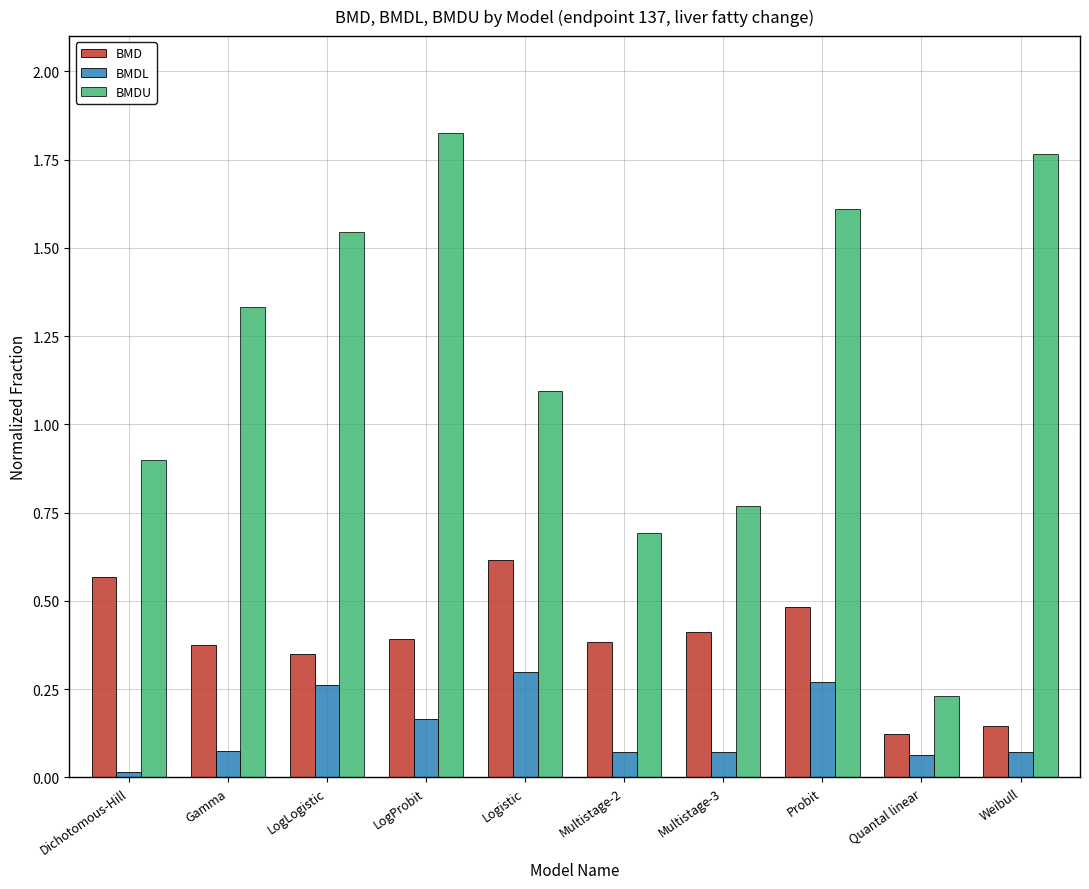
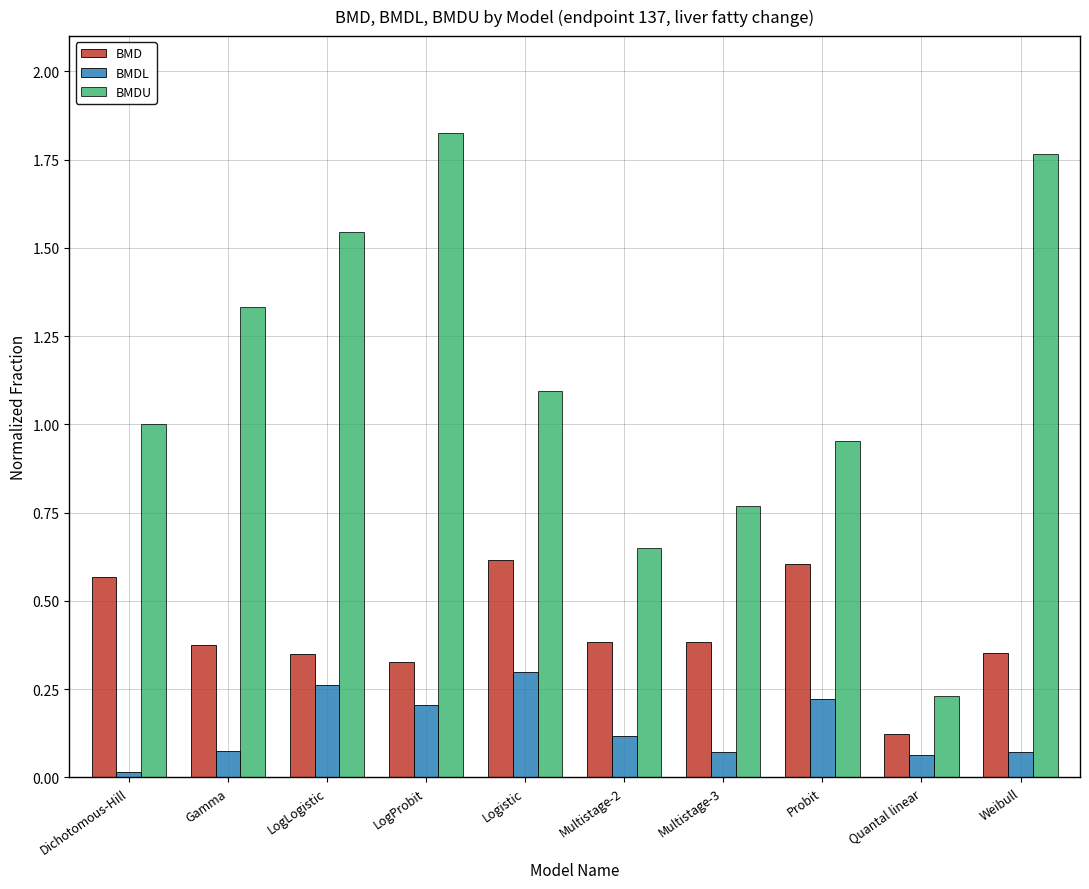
  {
    "BMD": {
      "Dichotomous-Hill": 0.57,
      "Gamma": 0.37,
      "LogLogistic": 0.35,
-     "LogProbit": 0.39,
+     "LogProbit": 0.33,
      "Logistic": 0.62,
      "Multistage-2": 0.39,
-     "Multistage-3": 0.41,
-     "Probit": 0.48,
+     "Multistage-3": 0.39,
+     "Probit": 0.60,
      "Quantal linear": 0.12,
-     "Weibull": 0.15
+     "Weibull": 0.35
    },
    "BMDL": {
      "Dichotomous-Hill": 0.02,
      "Gamma": 0.07,
      "LogLogistic": 0.26,
-     "LogProbit": 0.17,
+     "LogProbit": 0.21,
      "Logistic": 0.30,
-     "Multistage-2": 0.07,
+     "Multistage-2": 0.12,
      "Multistage-3": 0.07,
-     "Probit": 0.27,
+     "Probit": 0.22,
      "Quantal linear": 0.06,
      "Weibull": 0.07
    },
    "BMDU": {
-     "Dichotomous-Hill": 0.9,
+     "Dichotomous-Hill": 1.0,
      "Gamma": 1.33,
      "LogLogistic": 1.54,
      "LogProbit": 1.83,
      "Logistic": 1.09,
-     "Multistage-2": 0.69,
+     "Multistage-2": 0.65,
      "Multistage-3": 0.77,
-     "Probit": 1.61,
+     "Probit": 0.95,
      "Quantal linear": 0.23,
      "Weibull": 1.76
    }
  }
